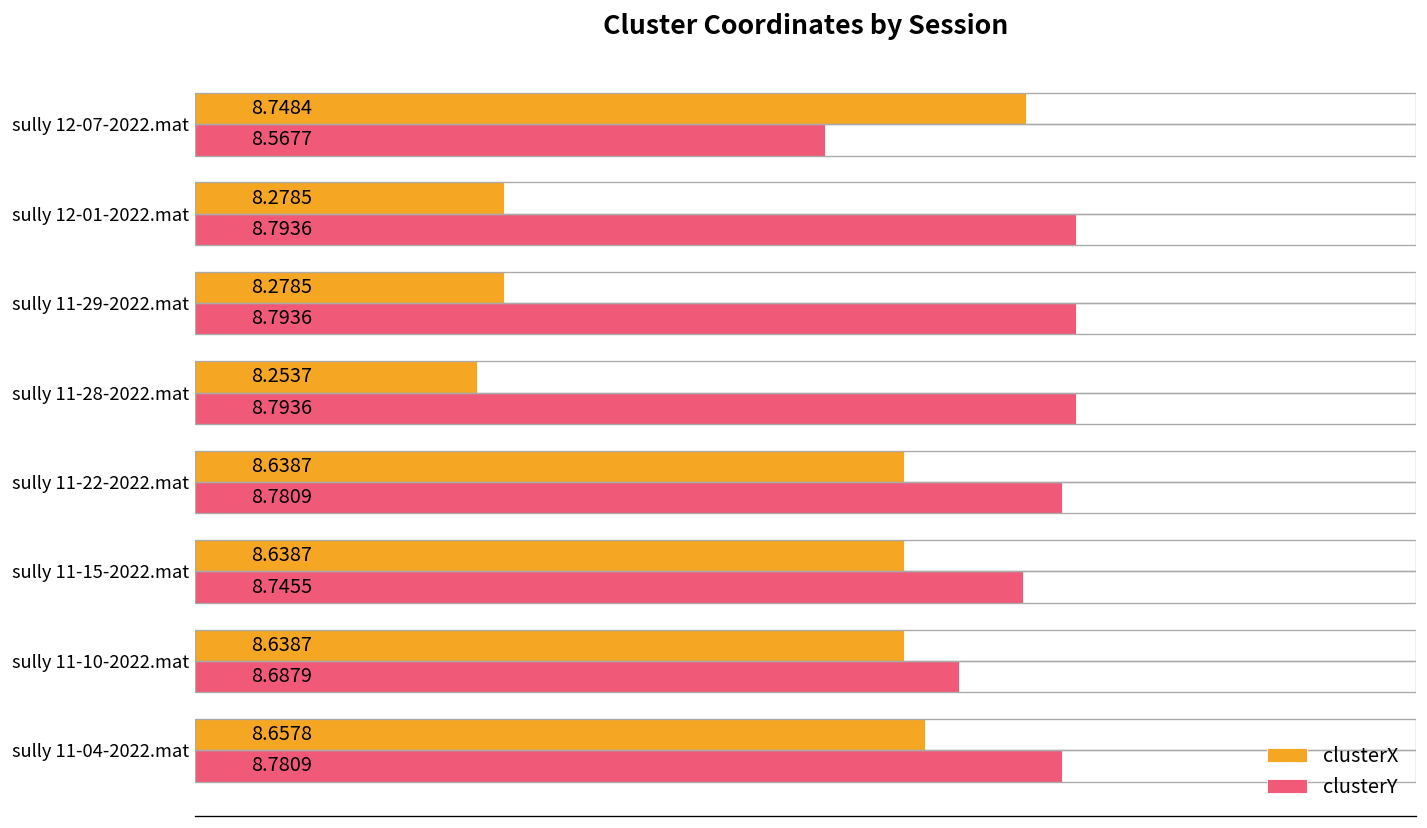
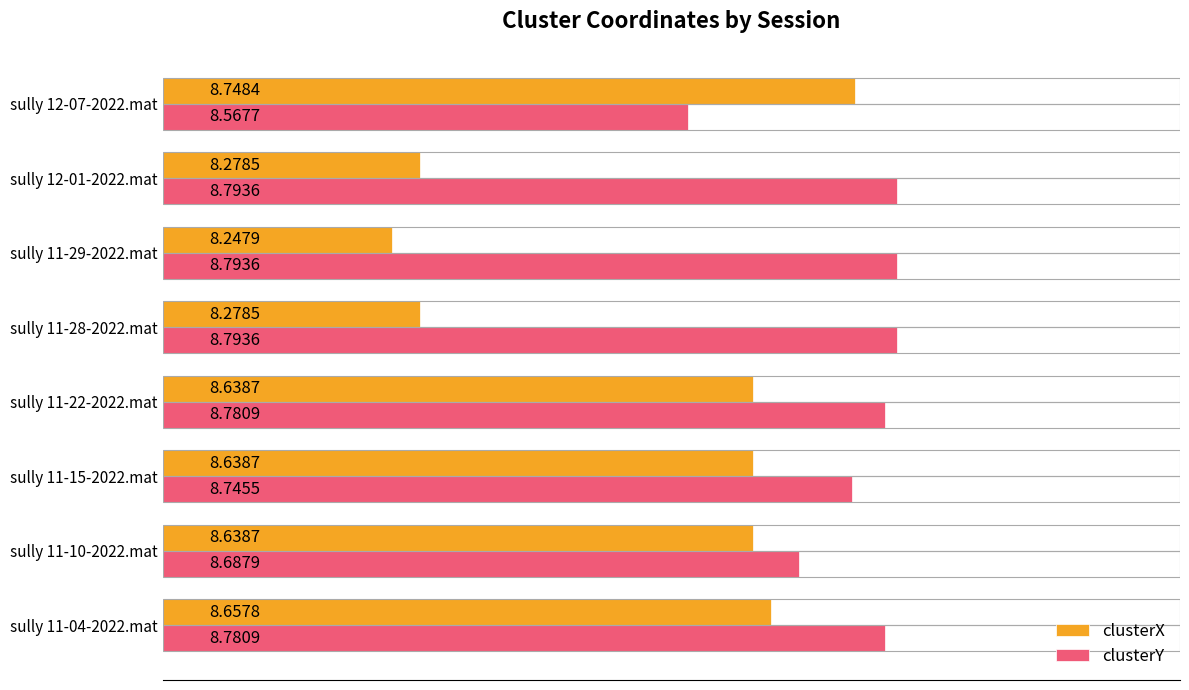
  {
    "clusterX": {
      "sully 12-07-2022.mat": 8.7484,
      "sully 12-01-2022.mat": 8.2785,
-     "sully 11-29-2022.mat": 8.2785,
-     "sully 11-28-2022.mat": 8.2537,
+     "sully 11-29-2022.mat": 8.2479,
+     "sully 11-28-2022.mat": 8.2785,
      "sully 11-22-2022.mat": 8.6387,
      "sully 11-15-2022.mat": 8.6387,
      "sully 11-10-2022.mat": 8.6387,
      "sully 11-04-2022.mat": 8.6578
    },
    "clusterY": {
      "sully 12-07-2022.mat": 8.5677,
      "sully 12-01-2022.mat": 8.7936,
      "sully 11-29-2022.mat": 8.7936,
      "sully 11-28-2022.mat": 8.7936,
      "sully 11-22-2022.mat": 8.7809,
      "sully 11-15-2022.mat": 8.7455,
      "sully 11-10-2022.mat": 8.6879,
      "sully 11-04-2022.mat": 8.7809
    }
  }
